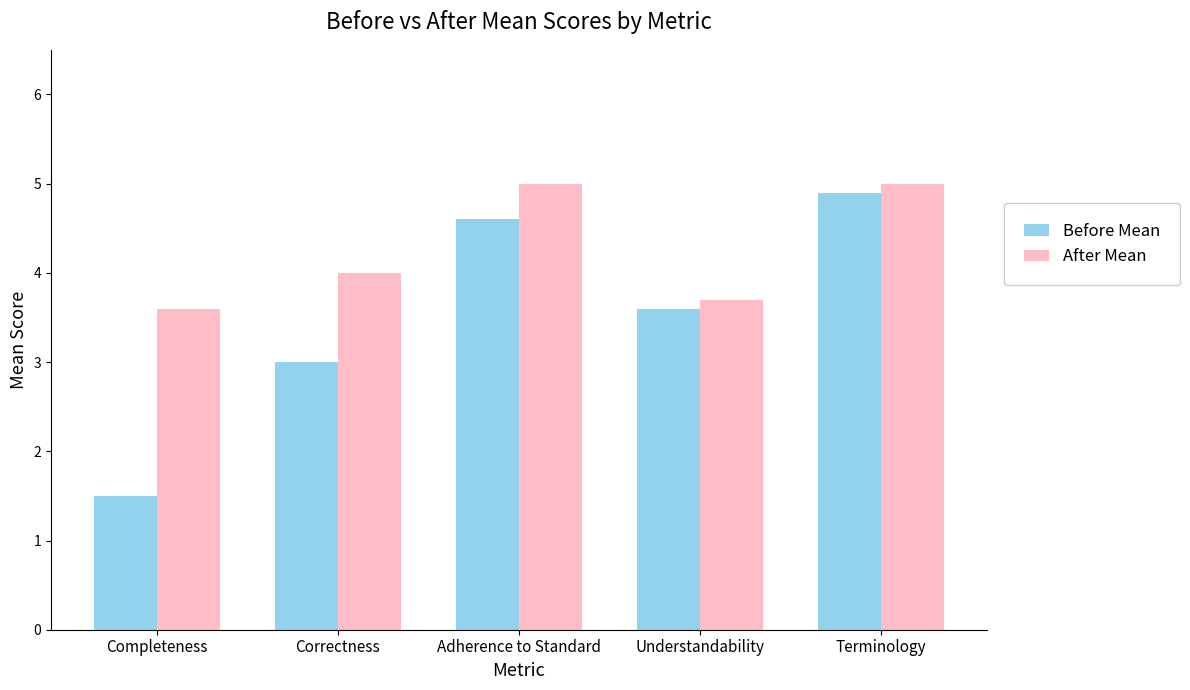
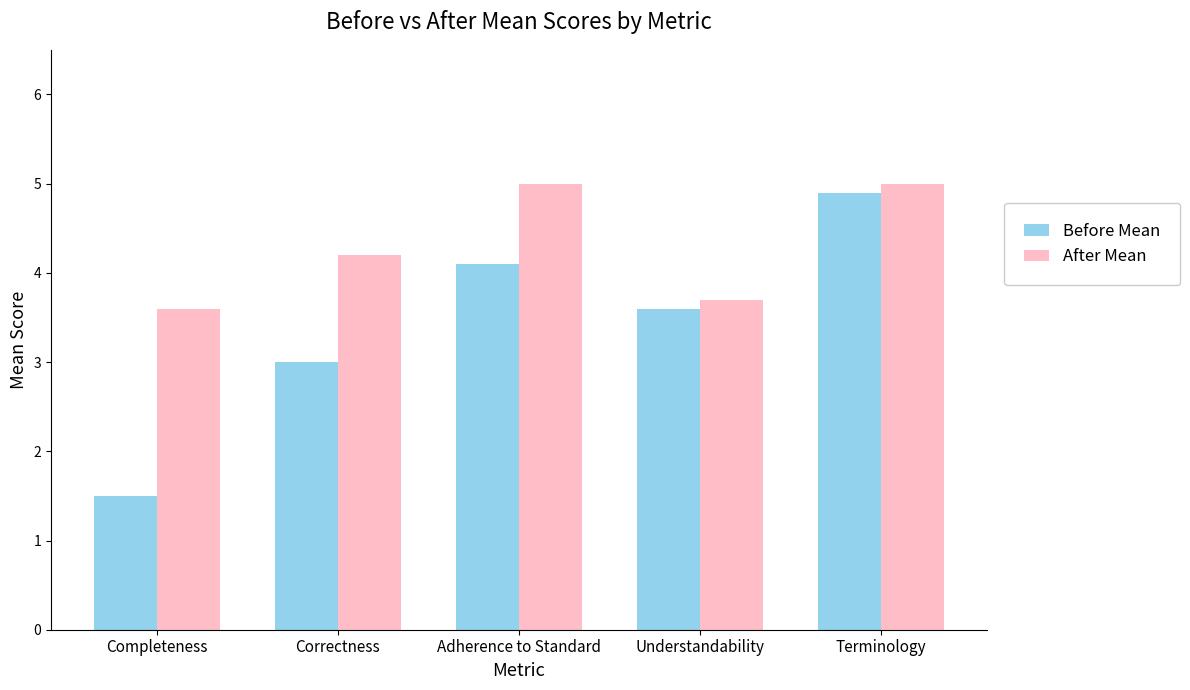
  {
    "Before Mean": {
      "Completeness": 1.5,
      "Correctness": 3.0,
-     "Adherence to Standard": 4.6,
+     "Adherence to Standard": 4.1,
      "Understandability": 3.6,
      "Terminology": 4.9
    },
    "After Mean": {
      "Completeness": 3.6,
-     "Correctness": 4.0,
+     "Correctness": 4.2,
      "Adherence to Standard": 5.0,
      "Understandability": 3.7,
      "Terminology": 5.0
    }
  }
